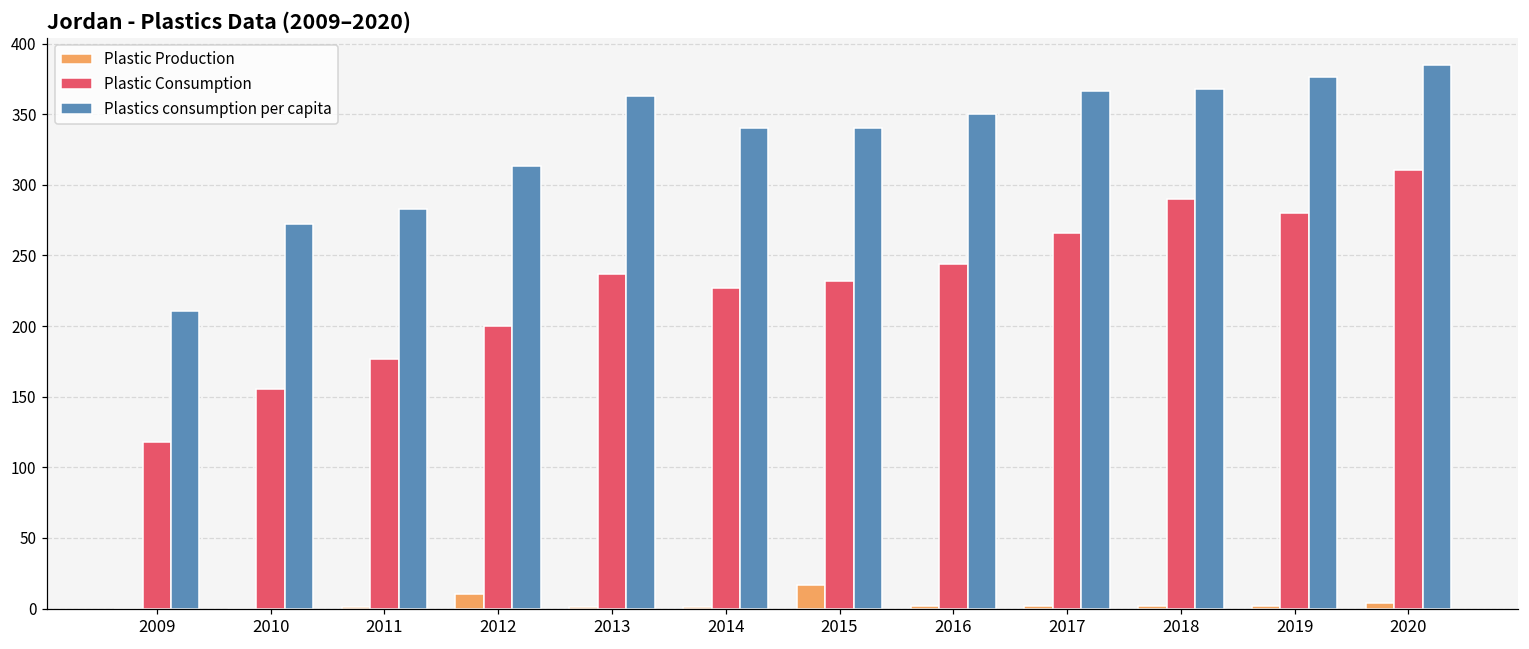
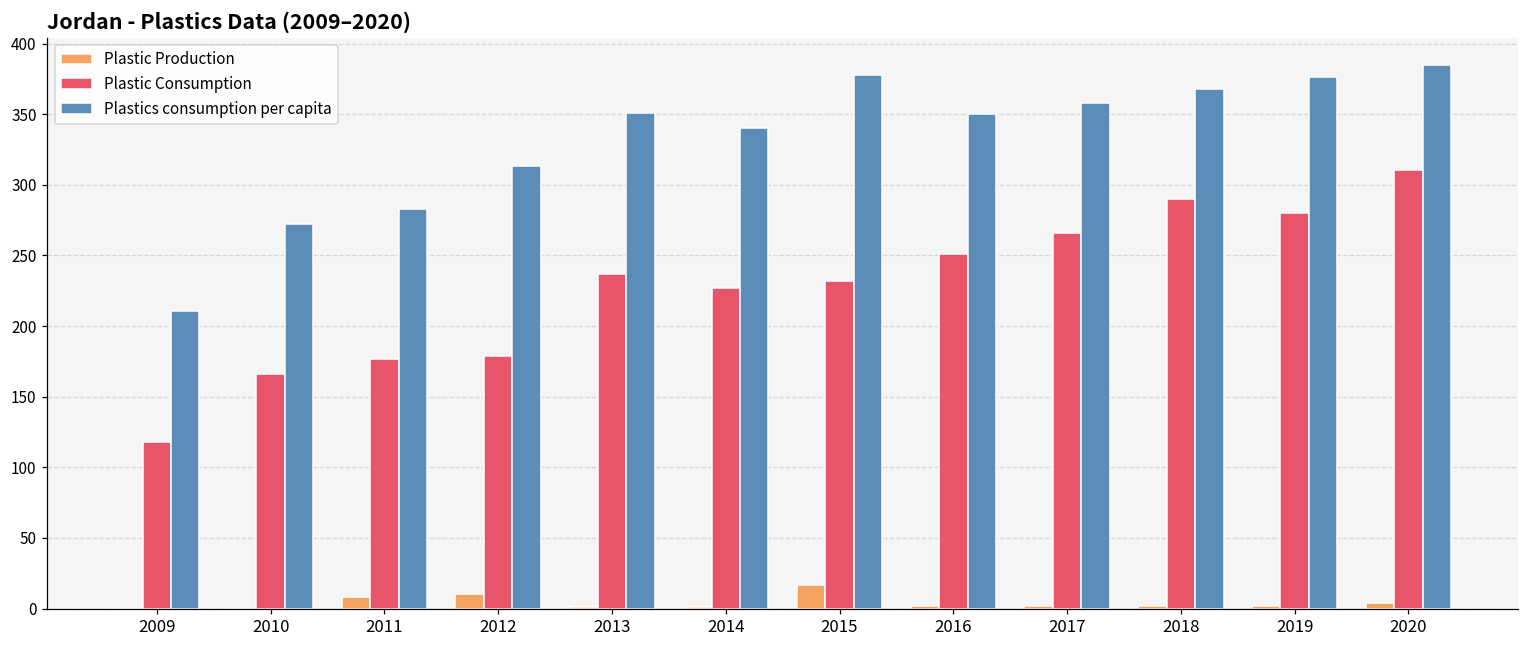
  {
    "Plastic Production": {
      "2009": 0,
      "2010": 0,
-     "2011": 1,
+     "2011": 8,
      "2012": 10,
      "2015": 17,
      "2016": 2,
      "2017": 2,
      "2018": 2,
      "2019": 2,
      "2020": 4
    },
    "Plastic Consumption": {
      "2009": 118,
-     "2010": 156,
+     "2010": 166,
      "2011": 177,
-     "2012": 200,
+     "2012": 179,
      "2013": 237,
      "2014": 227,
      "2015": 232,
-     "2016": 244,
+     "2016": 251,
      "2017": 266,
      "2018": 290,
      "2019": 280,
      "2020": 310
    },
    "Plastics consumption per capita": {
      "2009": 211,
      "2010": 272,
      "2011": 283,
      "2012": 313,
-     "2013": 363,
+     "2013": 351,
      "2014": 340,
-     "2015": 340,
+     "2015": 378,
      "2016": 350,
-     "2017": 366,
+     "2017": 358,
      "2018": 368,
      "2019": 376,
      "2020": 385
    }
  }
